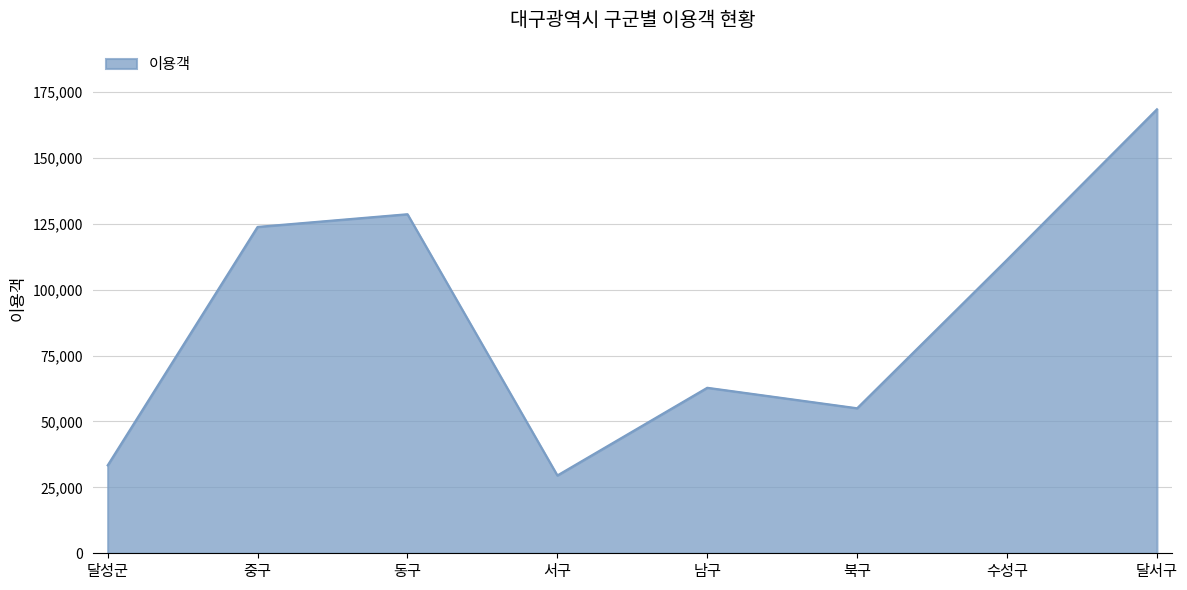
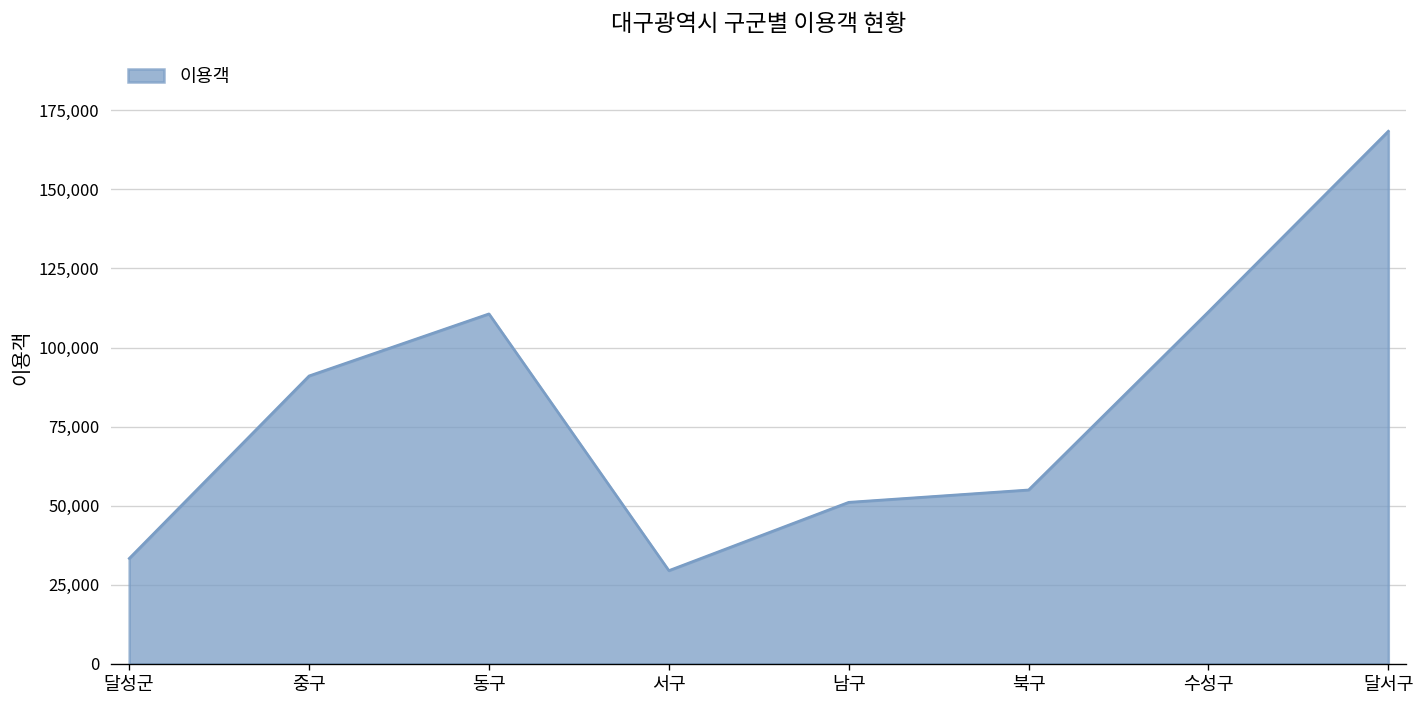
  {
    "달성군": "33,000",
-   "중구": "124,000",
-   "동구": "129,000",
+   "중구": "91,000",
+   "동구": "111,000",
    "서구": "30,000",
-   "남구": "63,000",
+   "남구": "51,000",
    "북구": "55,000",
    "수성구": "111,000",
    "달서구": "168,000"
  }
